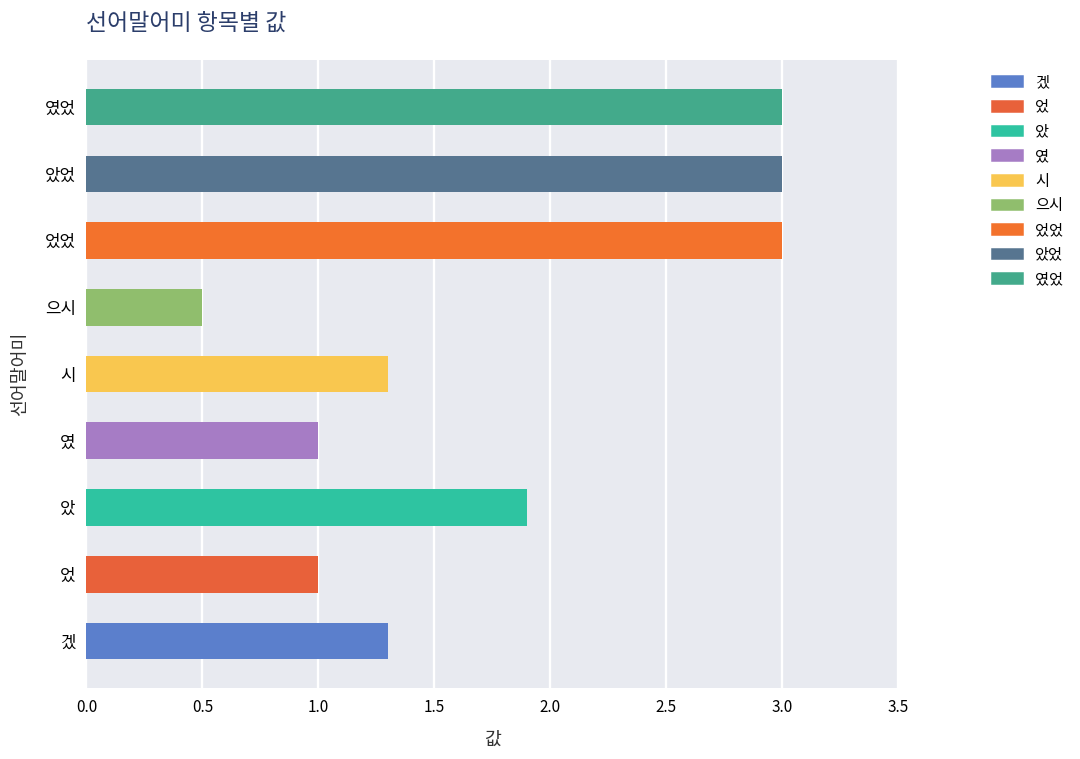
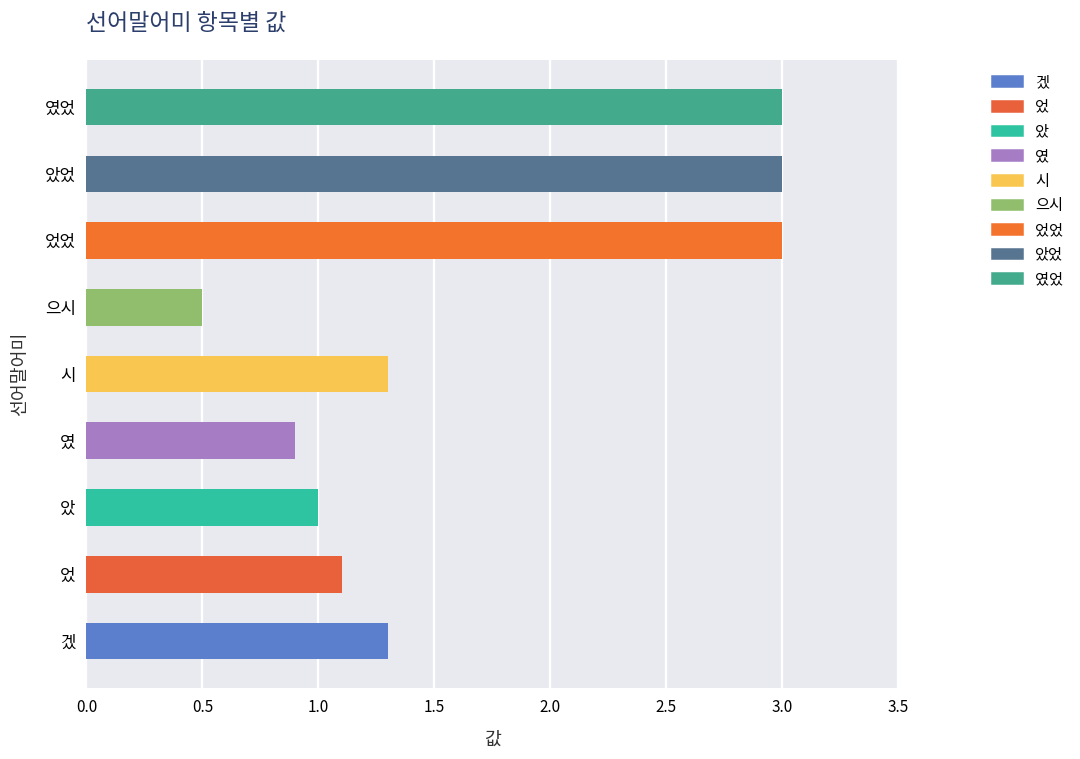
  {
    "였었": 3.0,
    "았었": 3.0,
    "었었": 3.0,
    "으시": 0.5,
    "시": 1.3,
-   "였": 1.0,
-   "았": 1.9,
-   "었": 1.0,
+   "였": 0.9,
+   "았": 1.0,
+   "었": 1.1,
    "겠": 1.3
  }
